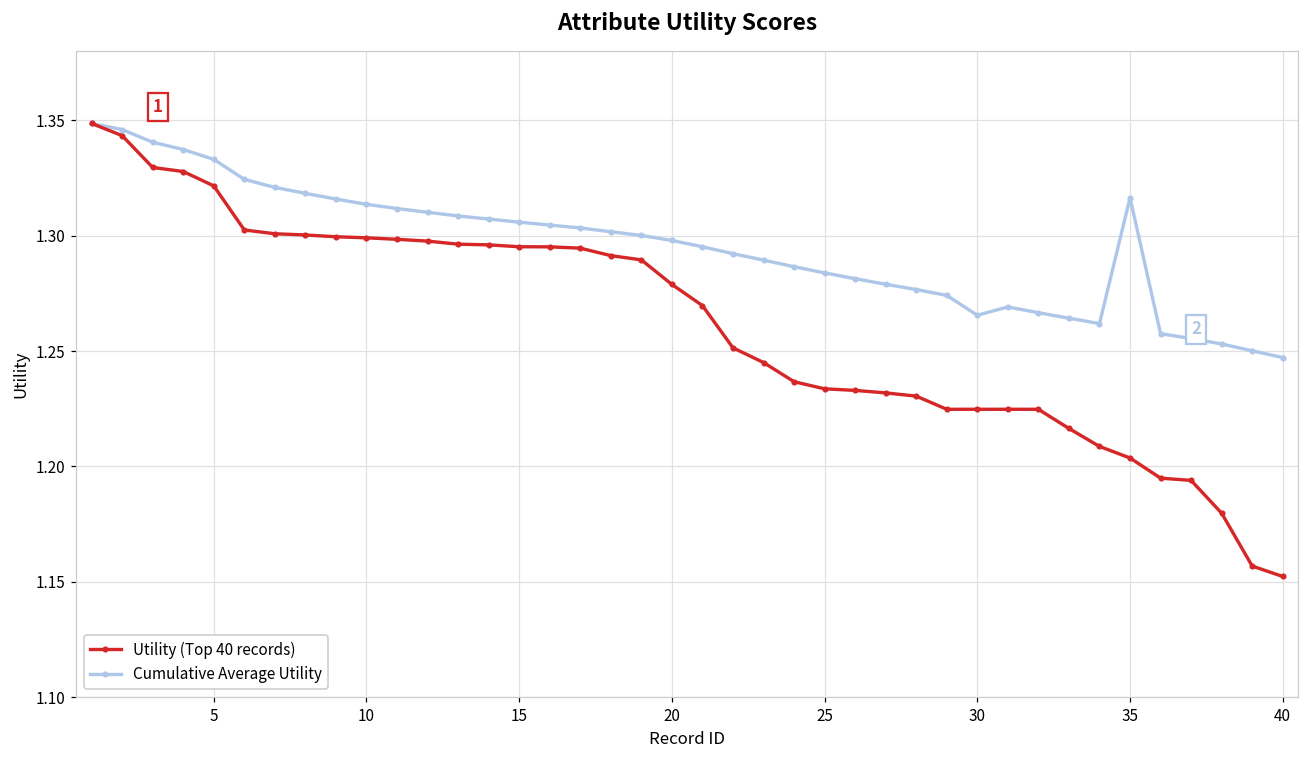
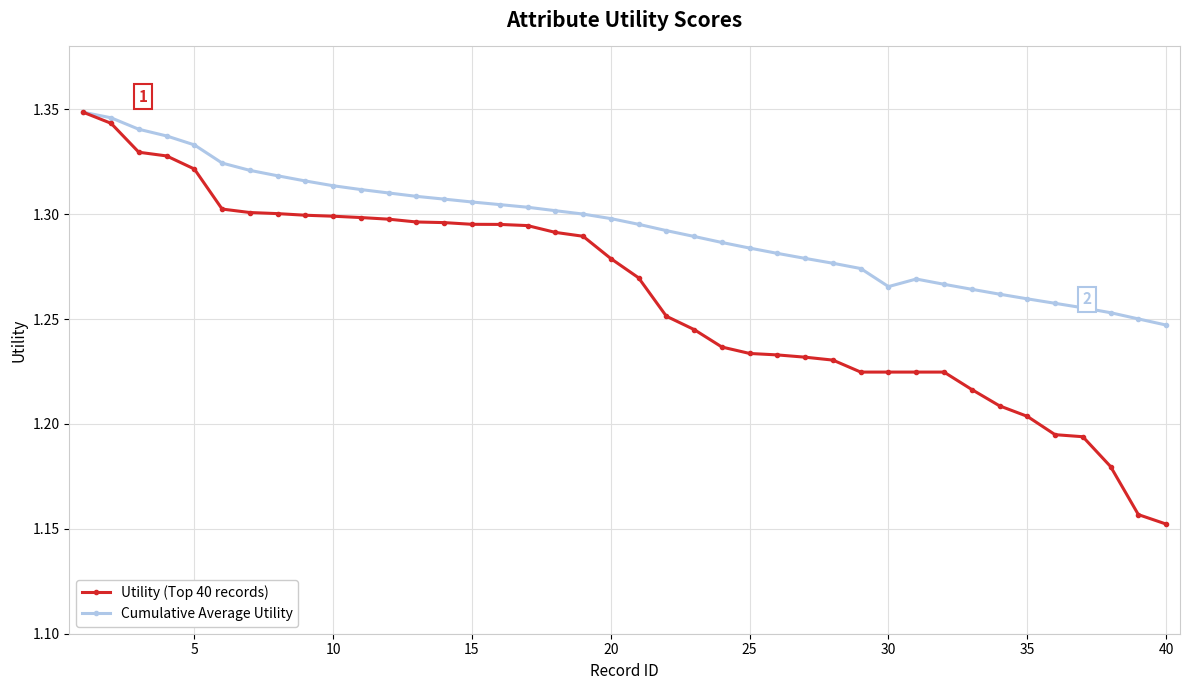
  {
    "Utility (Top 40 records)": {
      "5": 1.322,
      "10": 1.299,
      "15": 1.295,
      "20": 1.279,
      "25": 1.234,
      "30": 1.225,
      "35": 1.204,
      "40": 1.152
    },
    "Cumulative Average Utility": {
      "5": 1.333,
      "10": 1.314,
      "15": 1.306,
      "20": 1.298,
      "25": 1.284,
      "30": 1.266,
-     "35": 1.316,
+     "35": 1.260,
      "40": 1.247
    }
  }
